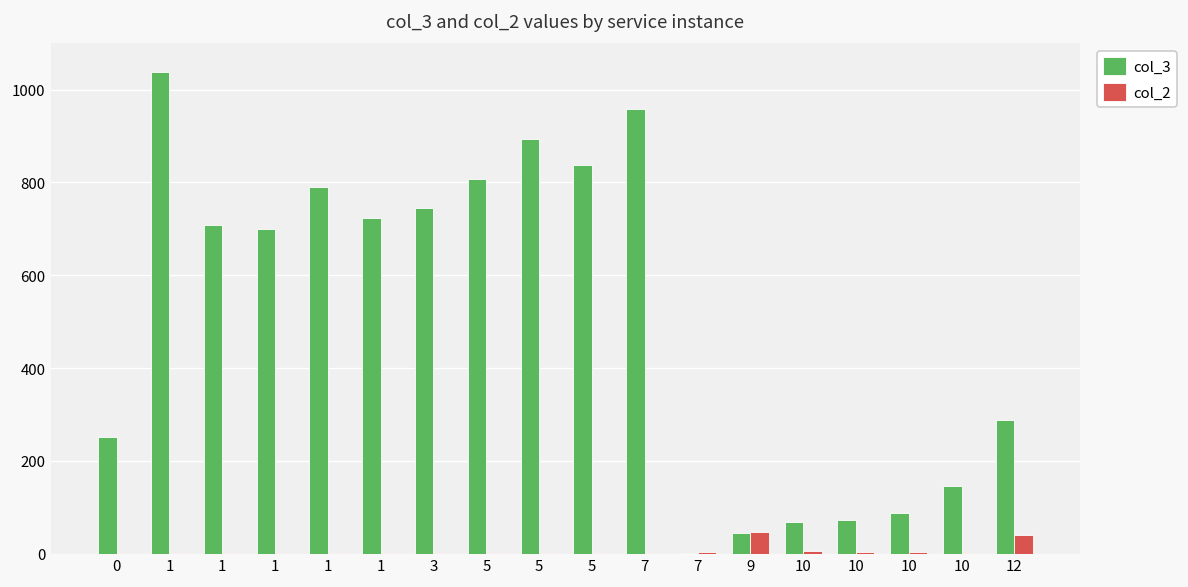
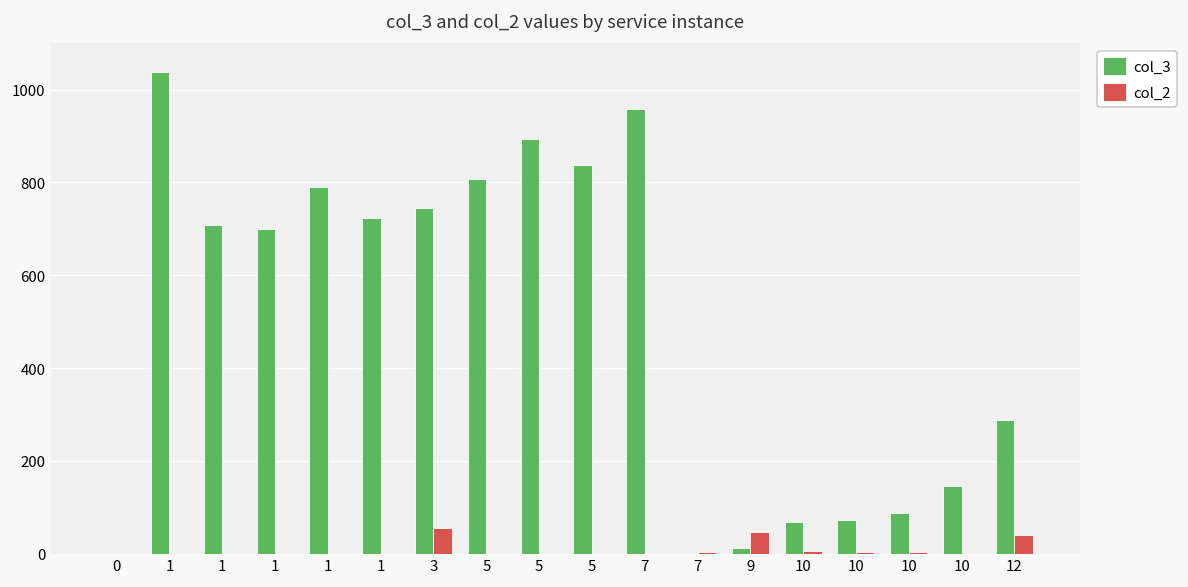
  {
    "col_3": {
-     "0": 250,
+     "0": 0,
      "3": 750,
-     "9": 40,
+     "9": 10,
      "12": 290
    },
    "col_2": {
-     "3": 0,
+     "3": 60,
      "9": 50,
      "12": 40
    }
  }
